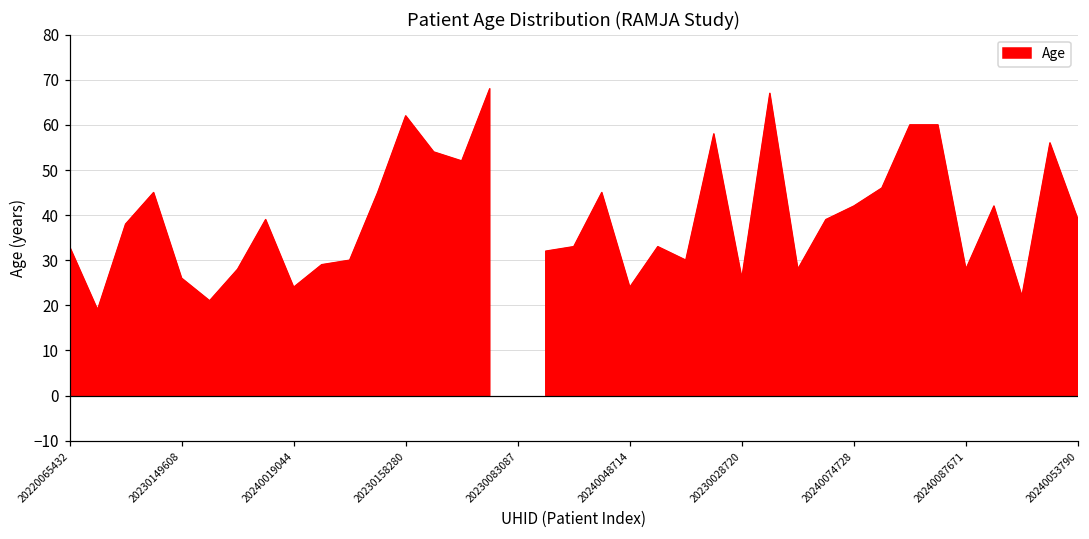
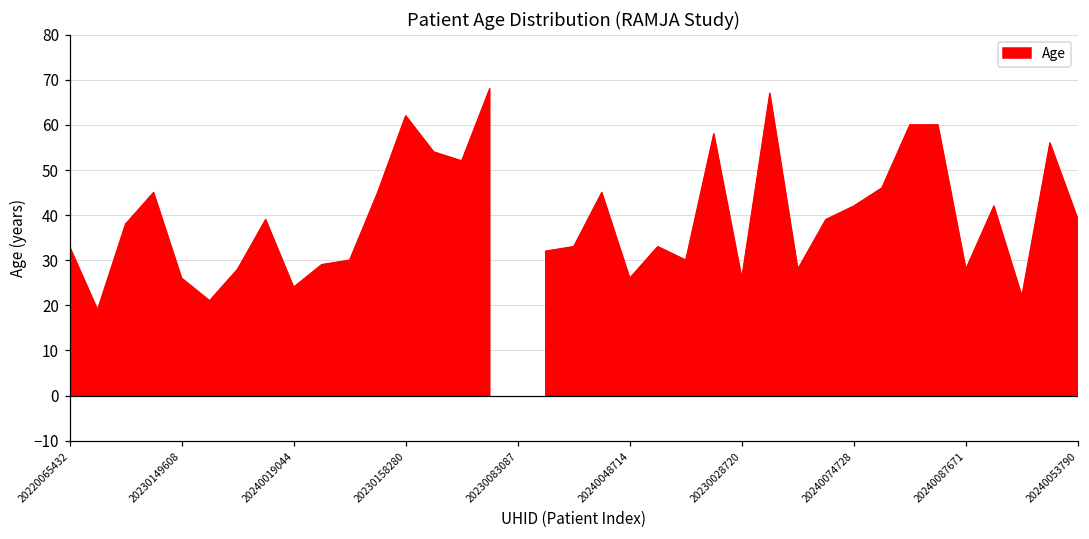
  {
    "20220065432": 33,
    "20230149608": 26,
    "20240019044": 24,
    "20230158280": 62,
-   "20240048714": 24,
+   "20240048714": 26,
    "20230028720": 26,
    "20240074728": 42,
    "20240087671": 28,
    "20240053790": 39
  }
